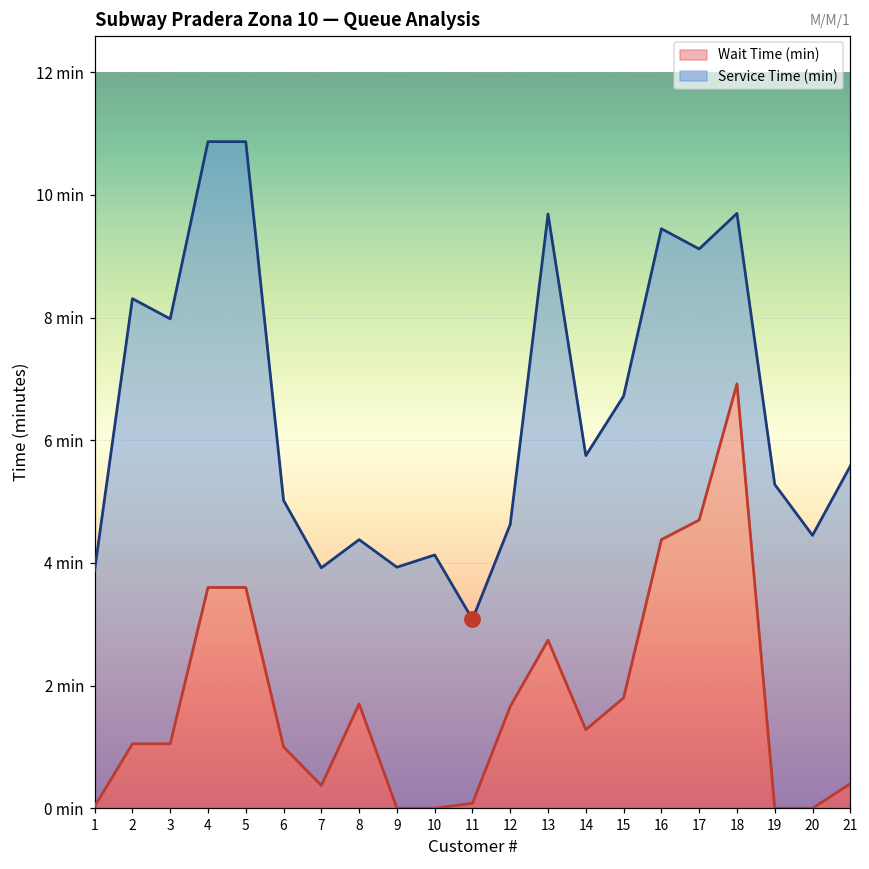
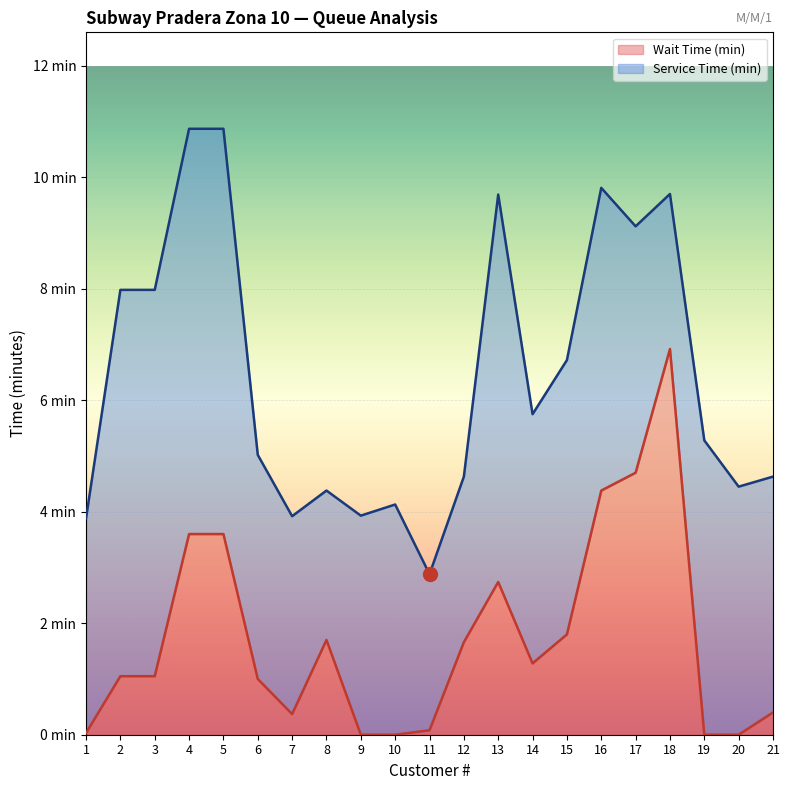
  {
    "Wait Time (min)": {
      "1": "0.0 min",
      "2": "1.1 min",
      "3": "1.1 min",
      "4": "3.6 min",
      "5": "3.6 min",
      "6": "1.0 min",
      "7": "0.4 min",
      "8": "1.7 min",
      "9": "0.0 min",
      "10": "0.0 min",
      "11": "0.1 min",
      "12": "1.7 min",
      "13": "2.7 min",
      "14": "1.3 min",
      "15": "1.8 min",
      "16": "4.4 min",
      "17": "4.7 min",
      "18": "6.9 min",
      "19": "0.0 min",
      "20": "0.0 min",
      "21": "0.4 min"
    },
    "Service Time (min)": {
      "1": "3.9 min",
-     "2": "7.3 min",
+     "2": "6.9 min",
      "3": "6.9 min",
      "4": "7.3 min",
      "5": "7.3 min",
      "6": "4.0 min",
      "7": "3.6 min",
      "8": "2.7 min",
      "9": "3.9 min",
      "10": "4.1 min",
-     "11": "3.0 min",
+     "11": "2.8 min",
      "12": "3.0 min",
      "13": "7.0 min",
      "14": "4.5 min",
      "15": "4.9 min",
-     "16": "5.1 min",
+     "16": "5.4 min",
      "17": "4.4 min",
      "18": "2.8 min",
      "19": "5.3 min",
      "20": "4.5 min",
-     "21": "5.2 min"
+     "21": "4.2 min"
    }
  }
